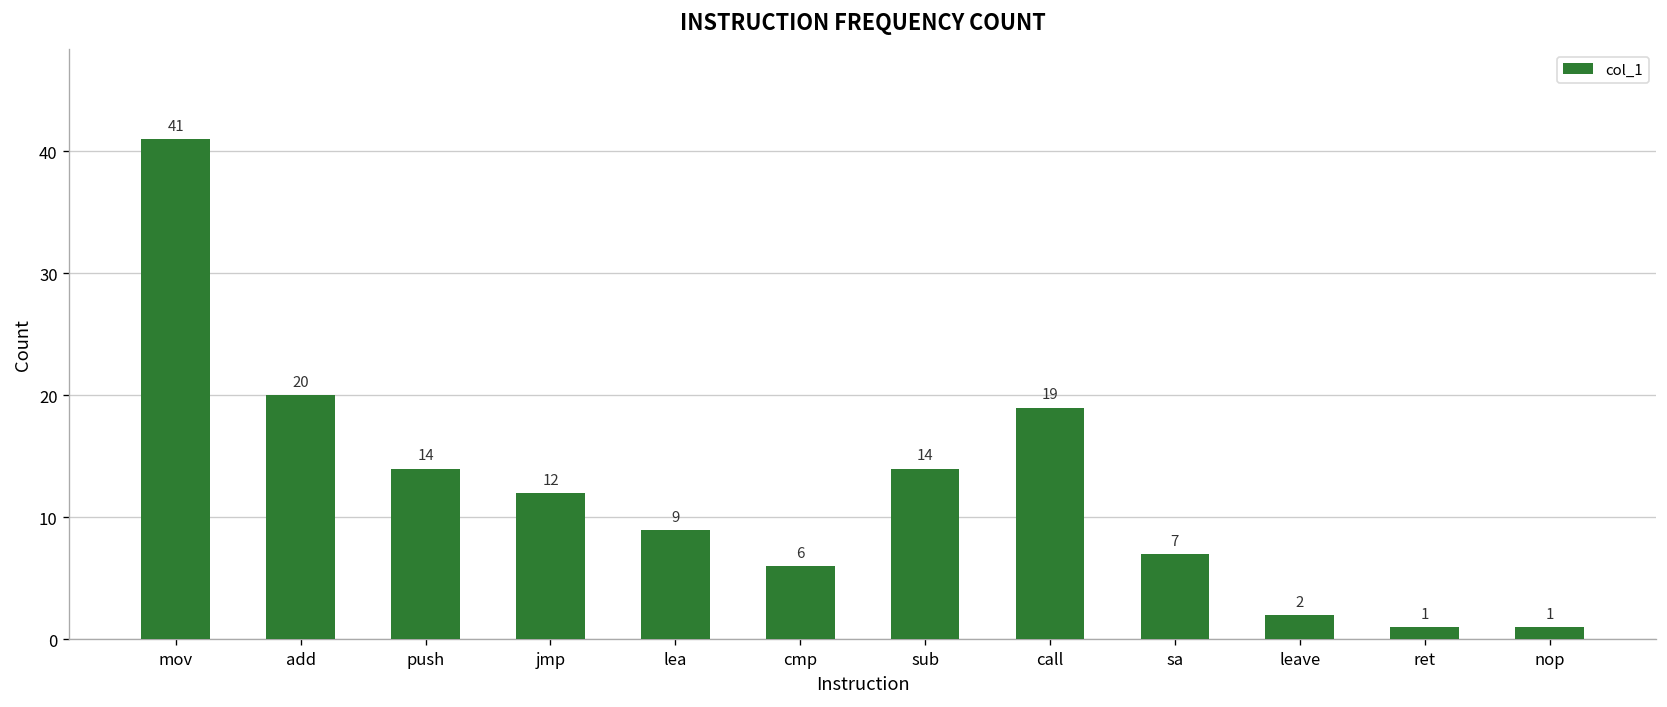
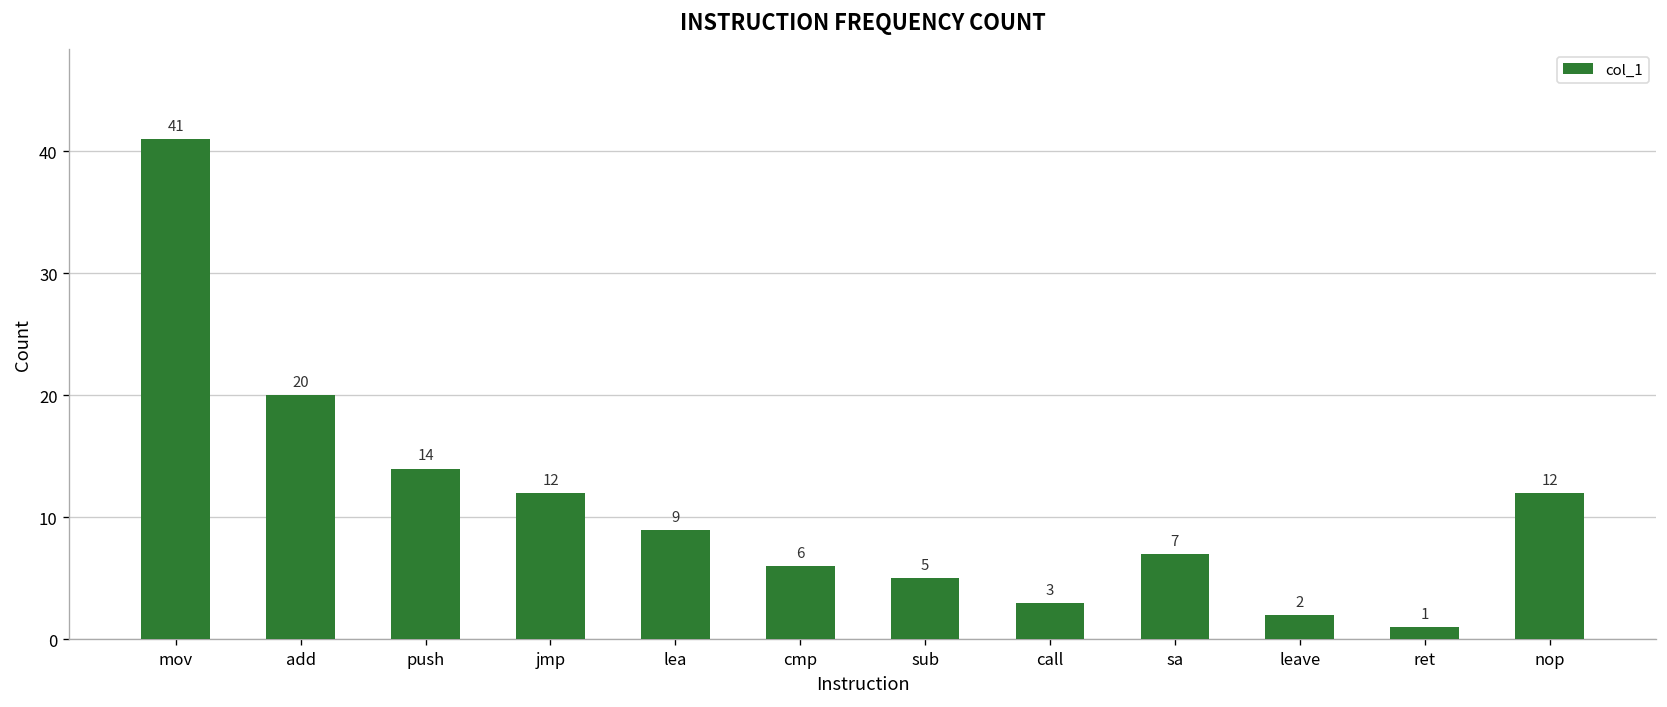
  {
    "mov": 41,
    "add": 20,
    "push": 14,
    "jmp": 12,
    "lea": 9,
    "cmp": 6,
-   "sub": 14,
-   "call": 19,
+   "sub": 5,
+   "call": 3,
    "sa": 7,
    "leave": 2,
    "ret": 1,
-   "nop": 1
+   "nop": 12
  }
